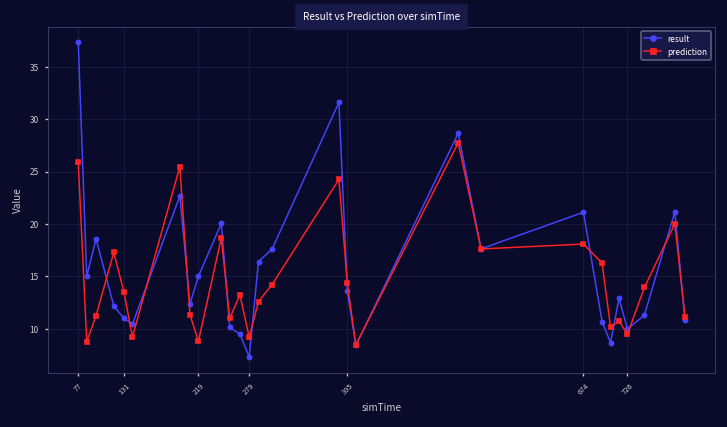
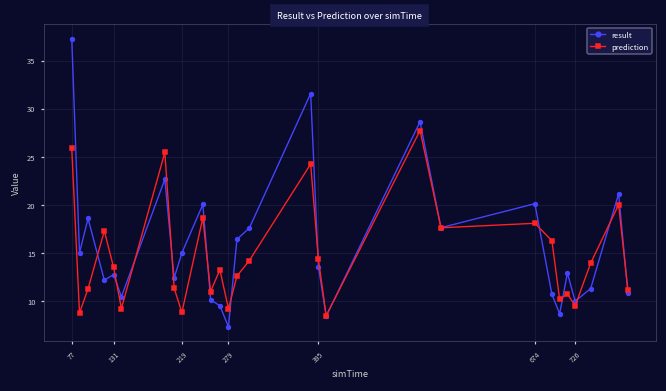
  {
    "result": {
      "77": 37,
-     "131": 11,
+     "131": 13,
      "219": 15,
      "279": 7,
      "395": 14,
-     "674": 21,
+     "674": 20,
      "726": 10
    },
    "prediction": {
      "77": 26,
      "131": 13,
      "219": 9,
      "279": 9,
      "395": 14,
      "674": 18,
      "726": 9
    }
  }
